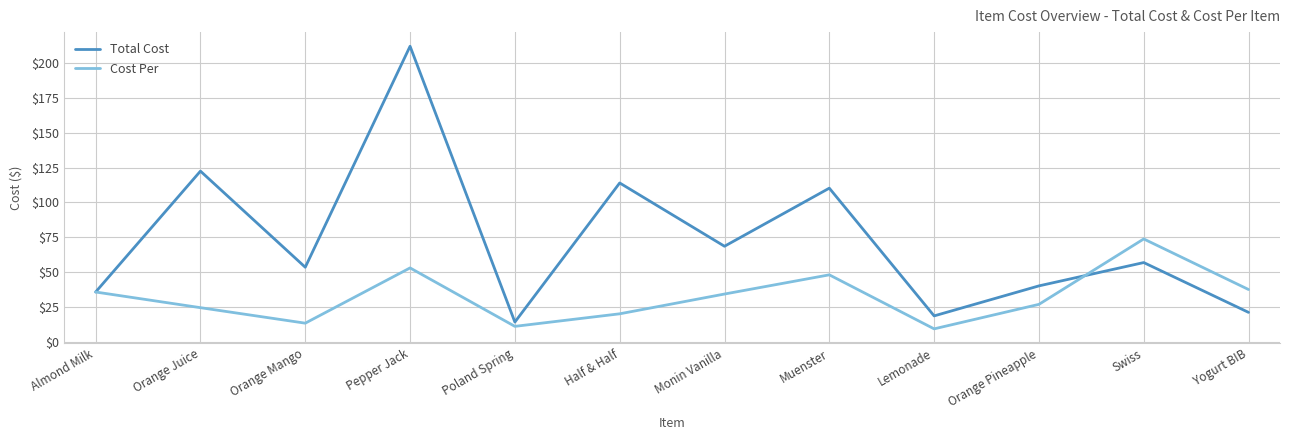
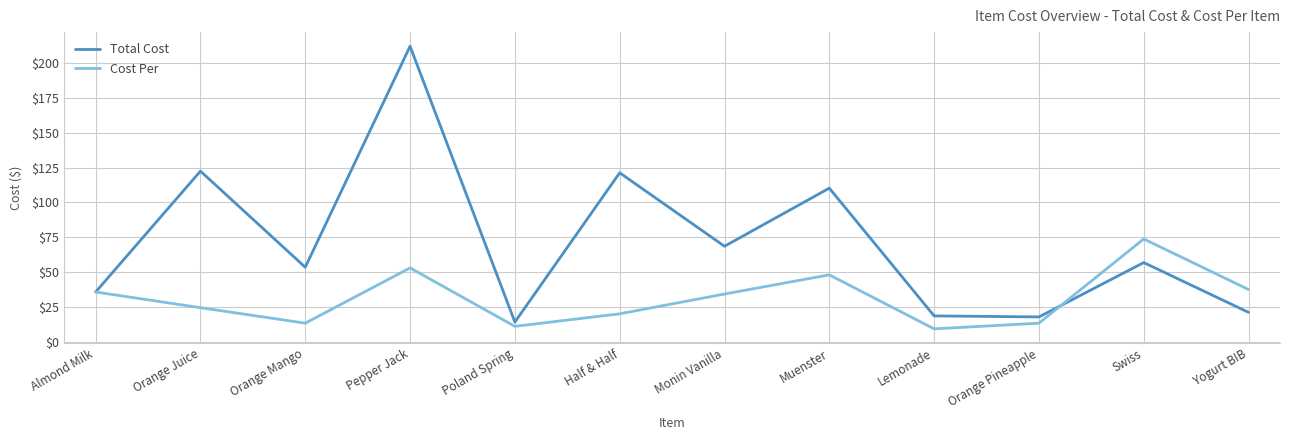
  {
    "Total Cost": {
      "Orange Juice": "$123",
      "Orange Mango": "$54",
      "Pepper Jack": "$212",
      "Poland Spring": "$14",
-     "Half & Half": "$114",
+     "Half & Half": "$121",
      "Monin Vanilla": "$69",
      "Muenster": "$110",
      "Lemonade": "$19",
-     "Orange Pineapple": "$40",
+     "Orange Pineapple": "$18",
      "Swiss": "$57",
      "Yogurt BIB": "$21"
    },
    "Cost Per": {
      "Orange Juice": "$25",
      "Orange Mango": "$13",
      "Pepper Jack": "$53",
      "Poland Spring": "$11",
      "Half & Half": "$20",
      "Monin Vanilla": "$34",
      "Muenster": "$48",
      "Lemonade": "$9",
-     "Orange Pineapple": "$27",
+     "Orange Pineapple": "$13",
      "Swiss": "$74",
      "Yogurt BIB": "$38"
    }
  }
